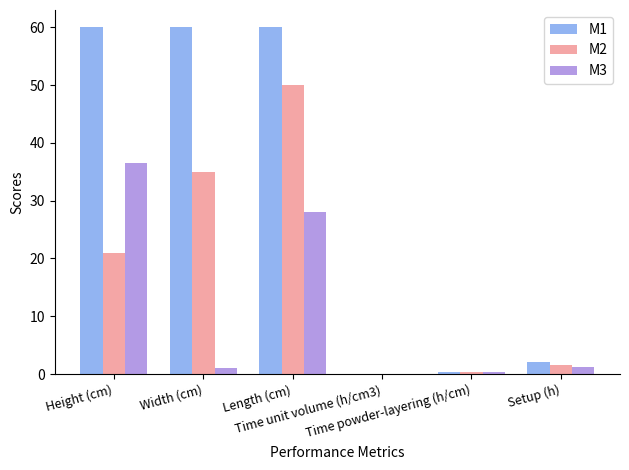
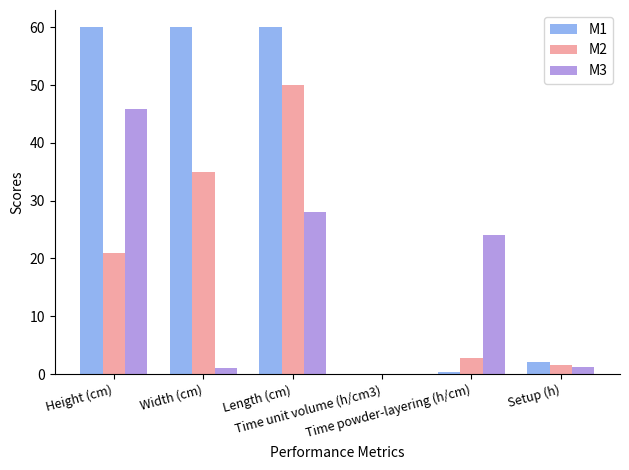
  {
    "M1": {
      "Height (cm)": 60,
      "Width (cm)": 60,
      "Length (cm)": 60,
      "Setup (h)": 2
    },
    "M2": {
      "Height (cm)": 21,
      "Width (cm)": 35,
      "Length (cm)": 50,
-     "Time powder-layering (h/cm)": 0,
+     "Time powder-layering (h/cm)": 3,
      "Setup (h)": 2
    },
    "M3": {
-     "Height (cm)": 37,
+     "Height (cm)": 46,
      "Width (cm)": 1,
      "Length (cm)": 28,
-     "Time powder-layering (h/cm)": 0,
+     "Time powder-layering (h/cm)": 24,
      "Setup (h)": 1
    }
  }
